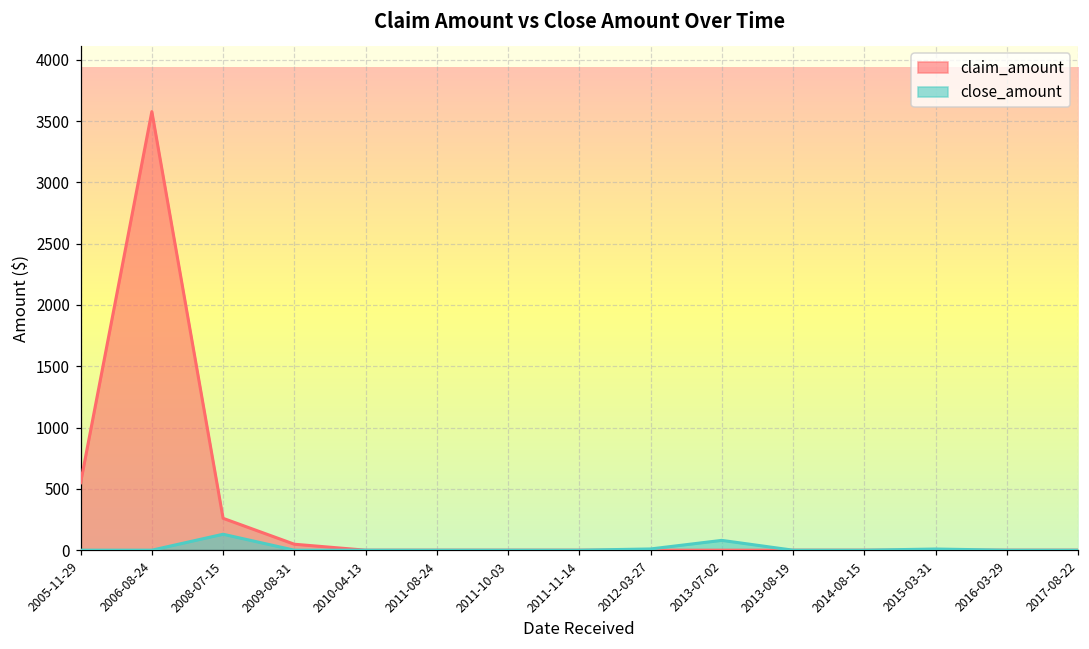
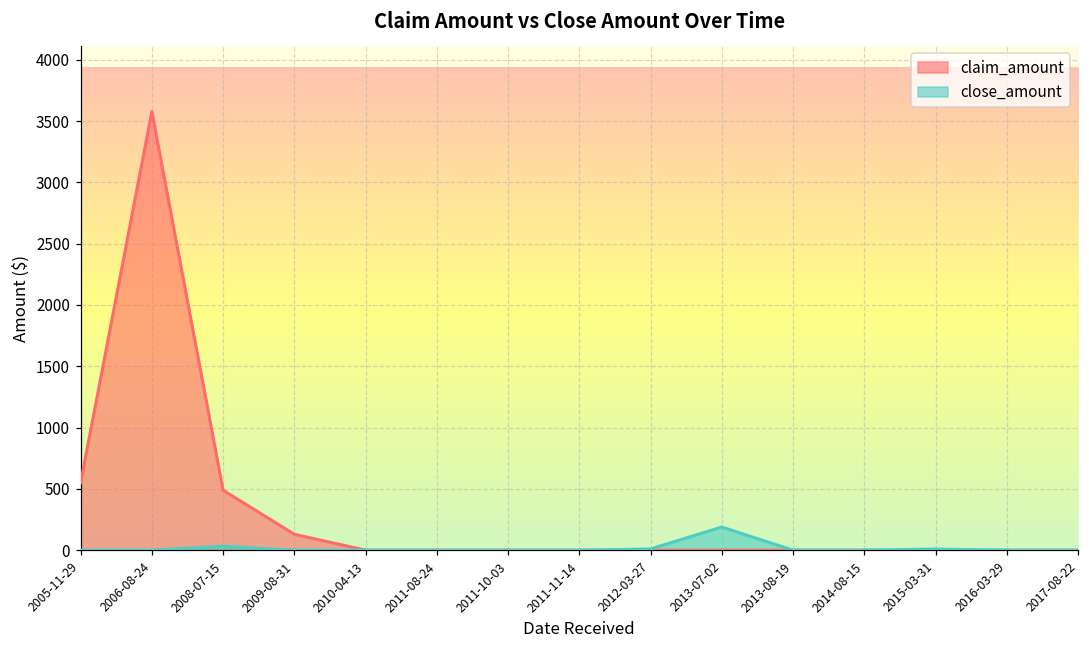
  {
    "claim_amount": {
      "2005-11-29": 550,
      "2006-08-24": 3580,
-     "2008-07-15": 260,
-     "2009-08-31": 50,
+     "2008-07-15": 490,
+     "2009-08-31": 130,
      "2013-07-02": 0
    },
    "close_amount": {
      "2005-11-29": 0,
      "2006-08-24": 0,
-     "2008-07-15": 130,
+     "2008-07-15": 30,
      "2009-08-31": 0,
-     "2013-07-02": 80
+     "2013-07-02": 190
    }
  }
